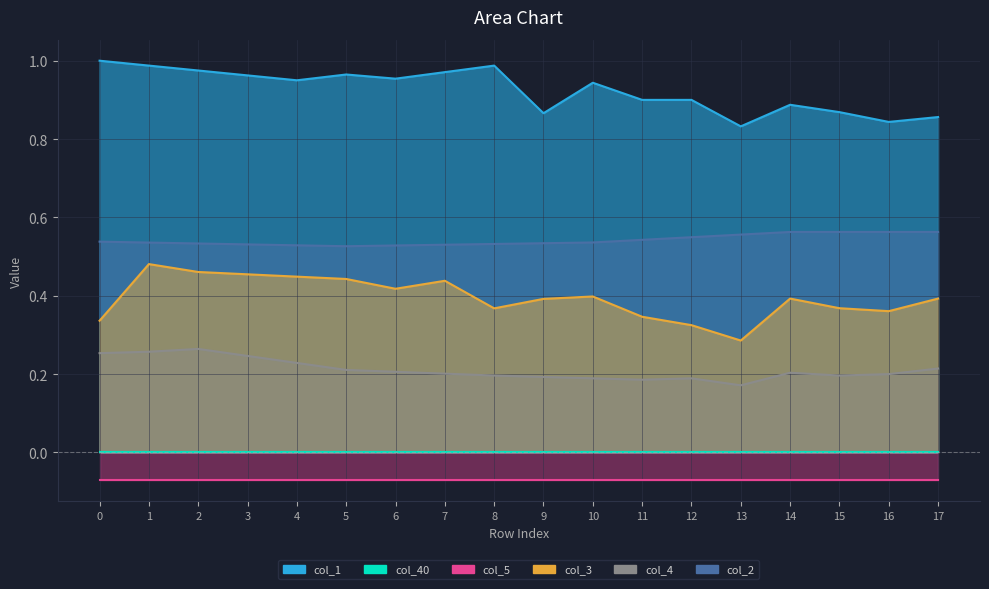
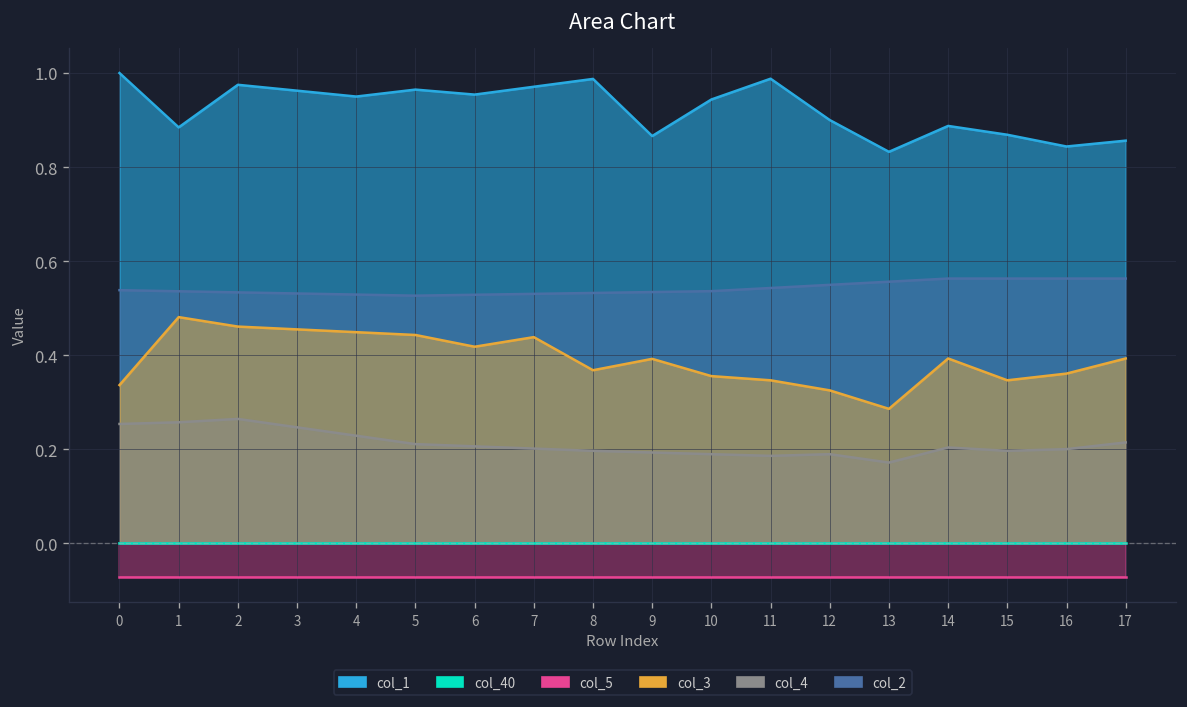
  {
    "col_1": {
      "0": 1.00,
-     "1": 0.99,
+     "1": 0.88,
      "2": 0.98,
      "3": 0.96,
      "4": 0.95,
      "5": 0.96,
      "6": 0.95,
      "7": 0.97,
      "8": 0.99,
      "9": 0.87,
      "10": 0.94,
-     "11": 0.90,
+     "11": 0.99,
      "12": 0.90,
      "13": 0.83,
      "14": 0.89,
      "15": 0.87,
      "16": 0.84,
      "17": 0.86
    },
    "col_3": {
      "0": 0.34,
      "1": 0.48,
      "2": 0.46,
      "3": 0.45,
      "4": 0.45,
      "5": 0.44,
      "6": 0.42,
      "7": 0.44,
      "8": 0.37,
      "9": 0.39,
-     "10": 0.40,
+     "10": 0.36,
      "11": 0.35,
      "12": 0.32,
      "13": 0.29,
      "14": 0.39,
-     "15": 0.37,
+     "15": 0.35,
      "16": 0.36,
      "17": 0.39
    },
    "col_40": {
      "0": 0.00,
      "1": 0.00,
      "2": 0.00,
      "3": 0.00,
      "4": 0.00,
      "5": 0.00,
      "6": 0.00,
      "7": 0.00,
      "8": 0.00,
      "9": 0.00,
      "10": 0.00,
      "11": 0.00,
      "12": 0.00,
      "13": 0.00,
      "14": 0.00,
      "15": 0.00,
      "16": 0.00,
      "17": 0.00
    }
  }
